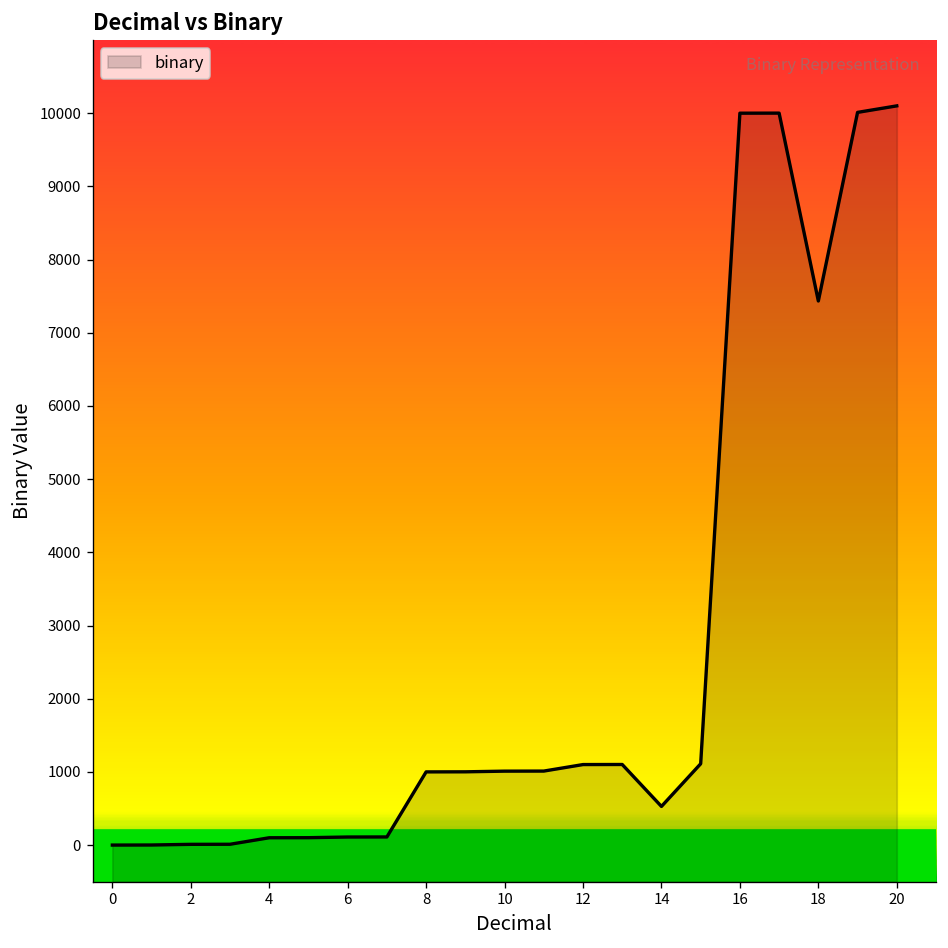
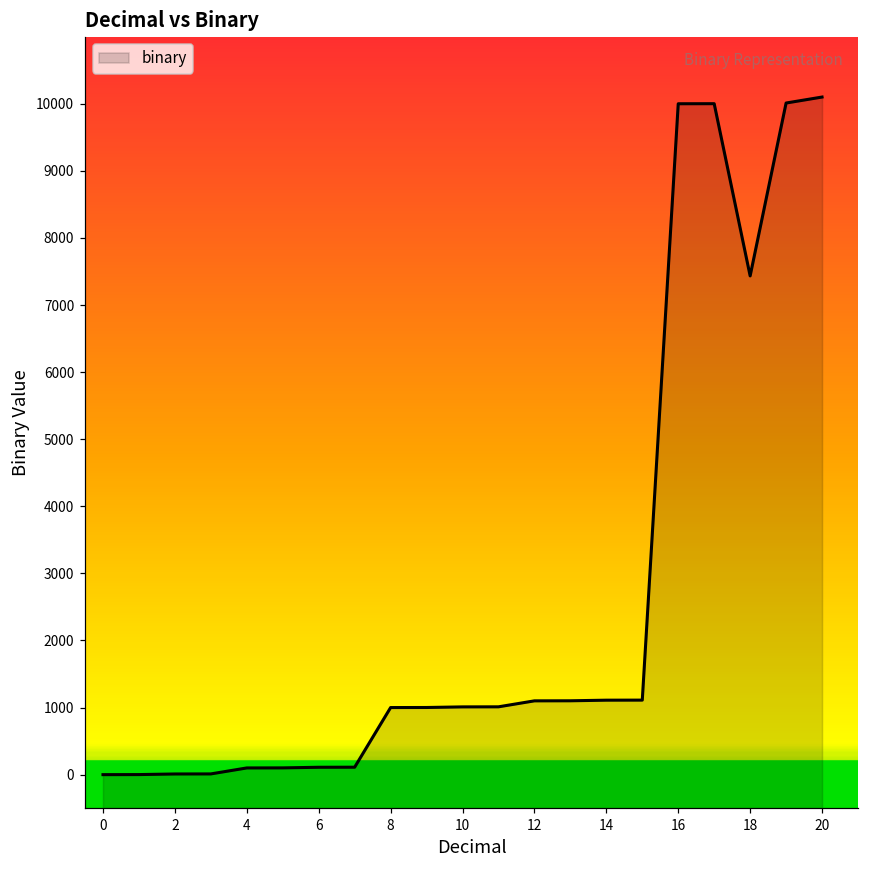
  {
    "8": 1000,
    "10": 1000,
    "12": 1100,
-   "14": 500,
+   "14": 1100,
    "16": 10000,
    "18": 7400,
    "20": 10100
  }
